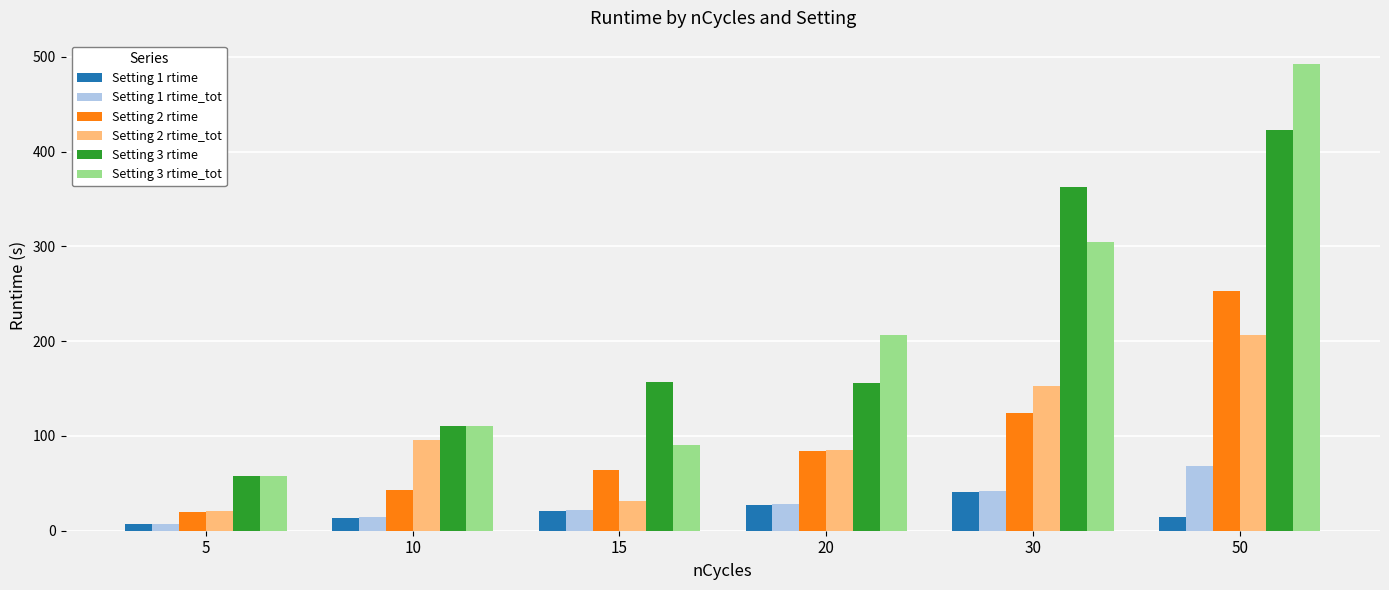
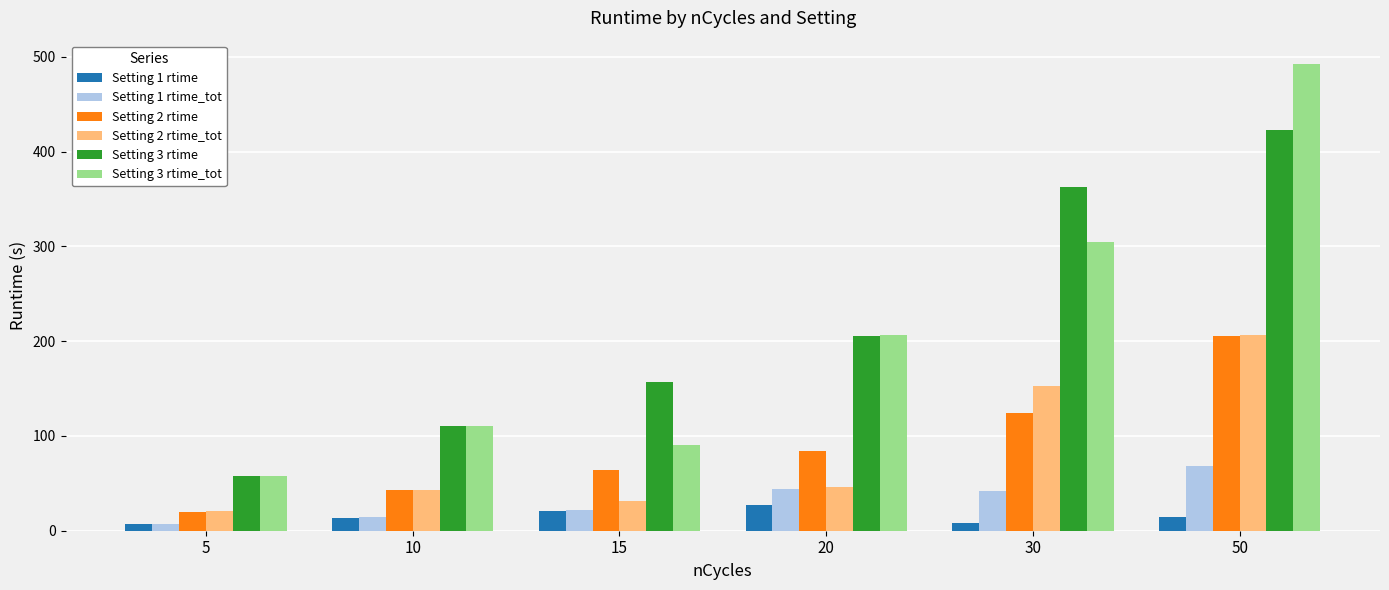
  {
    "Setting 1 rtime": {
      "5": 10,
      "10": 10,
      "15": 20,
      "20": 30,
-     "30": 40,
+     "30": 10,
      "50": 10
    },
    "Setting 1 rtime_tot": {
      "5": 10,
      "10": 10,
      "15": 20,
-     "20": 30,
+     "20": 40,
      "30": 40,
      "50": 70
    },
    "Setting 2 rtime": {
      "5": 20,
      "10": 40,
      "15": 60,
      "20": 80,
      "30": 120,
-     "50": 250
+     "50": 200
    },
    "Setting 2 rtime_tot": {
      "5": 20,
-     "10": 100,
+     "10": 40,
      "15": 30,
-     "20": 80,
+     "20": 50,
      "30": 150,
      "50": 210
    },
    "Setting 3 rtime": {
      "5": 60,
      "10": 110,
      "15": 160,
-     "20": 160,
+     "20": 210,
      "30": 360,
      "50": 420
    },
    "Setting 3 rtime_tot": {
      "5": 60,
      "10": 110,
      "15": 90,
      "20": 210,
      "30": 300,
      "50": 490
    }
  }
